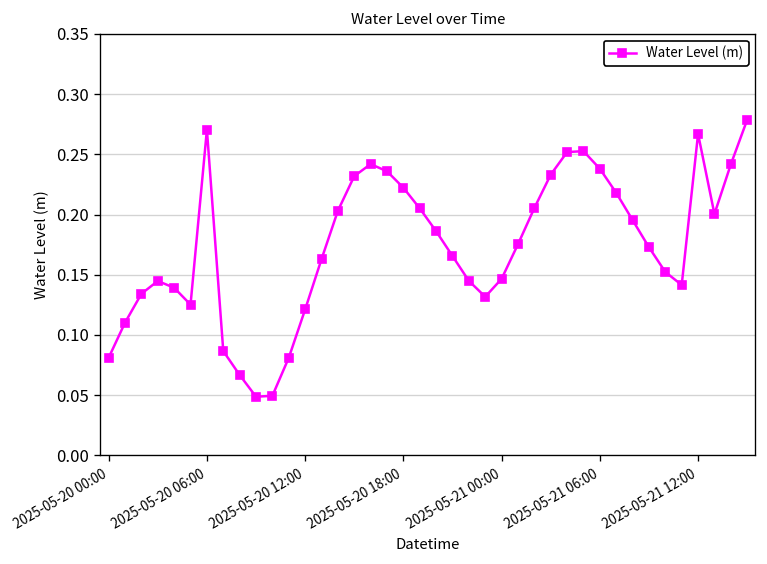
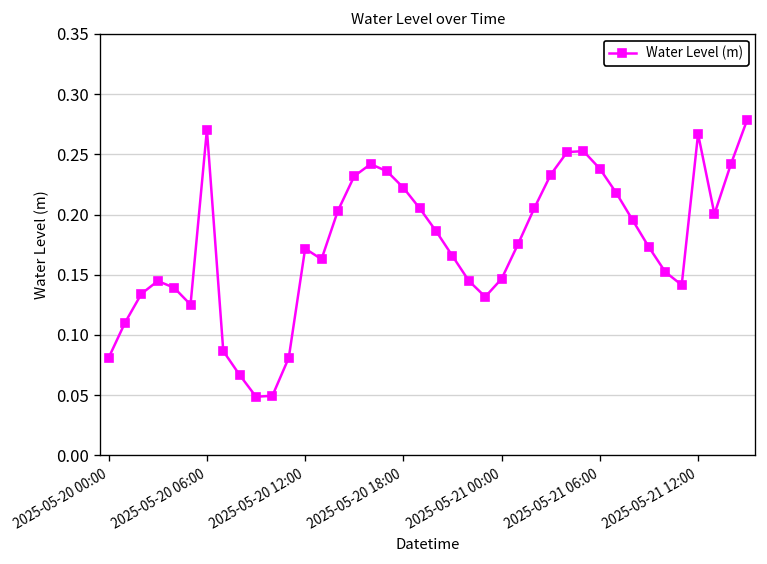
  {
    "2025-05-20 00:00": 0.081,
    "2025-05-20 06:00": 0.271,
-   "2025-05-20 12:00": 0.121,
+   "2025-05-20 12:00": 0.172,
    "2025-05-20 18:00": 0.222,
    "2025-05-21 00:00": 0.147,
    "2025-05-21 06:00": 0.238,
    "2025-05-21 12:00": 0.267
  }
